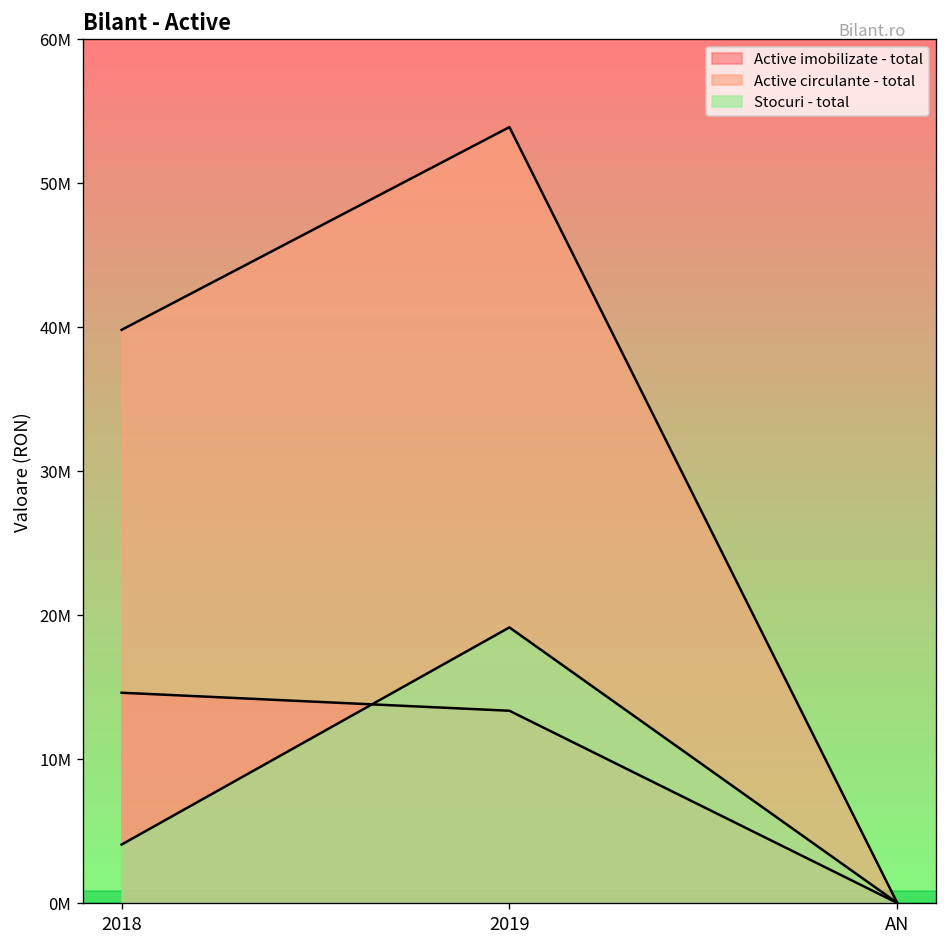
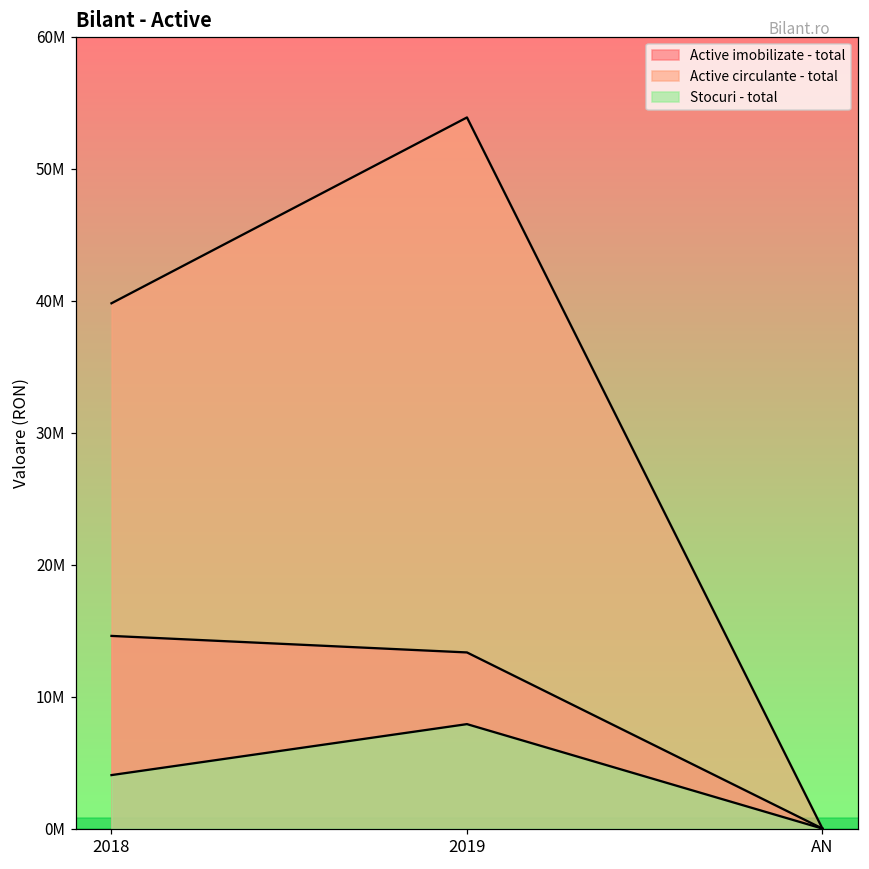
  {
    "Stocuri - total": {
      "2018": 4100000,
-     "2019": 19100000
+     "2019": 7900000
    }
  }
